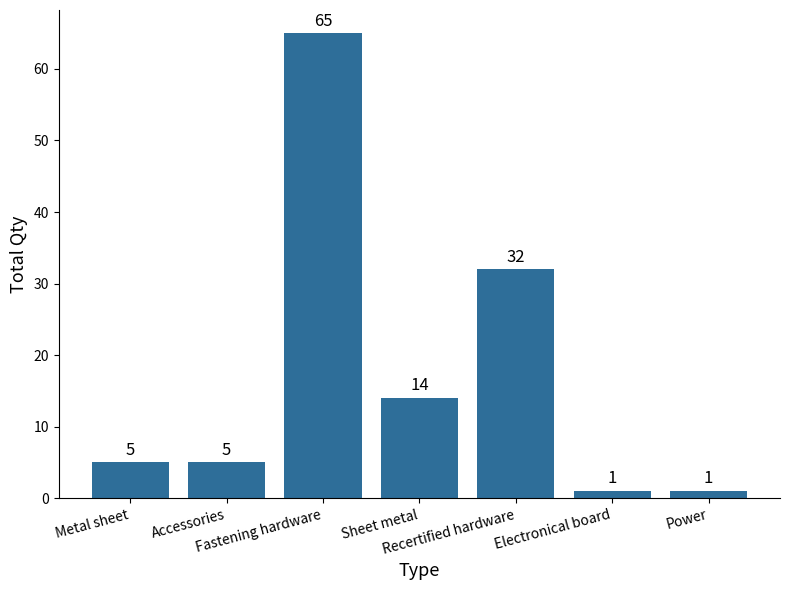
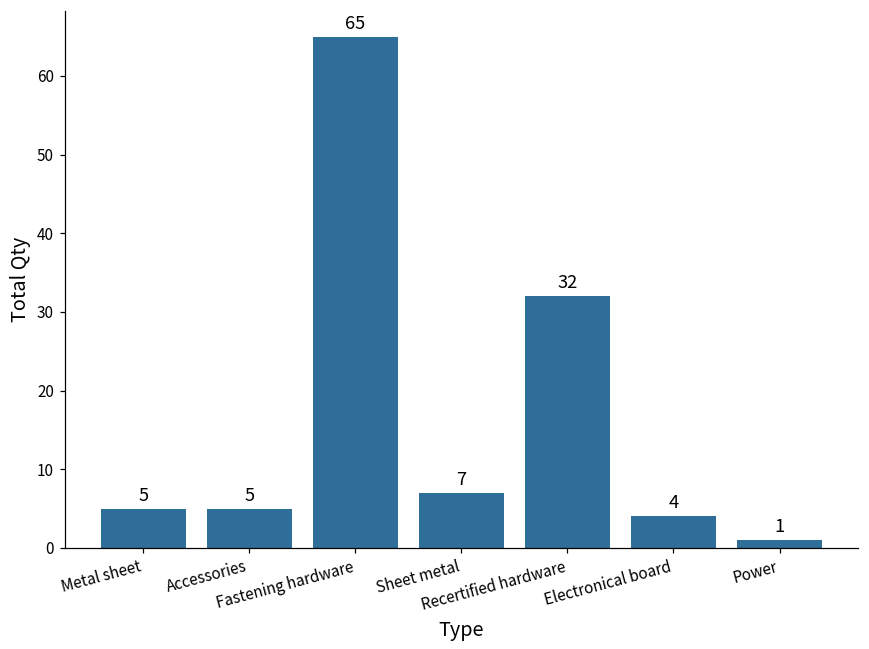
  {
    "Metal sheet": 5,
    "Accessories": 5,
    "Fastening hardware": 65,
-   "Sheet metal": 14,
+   "Sheet metal": 7,
    "Recertified hardware": 32,
-   "Electronical board": 1,
+   "Electronical board": 4,
    "Power": 1
  }
